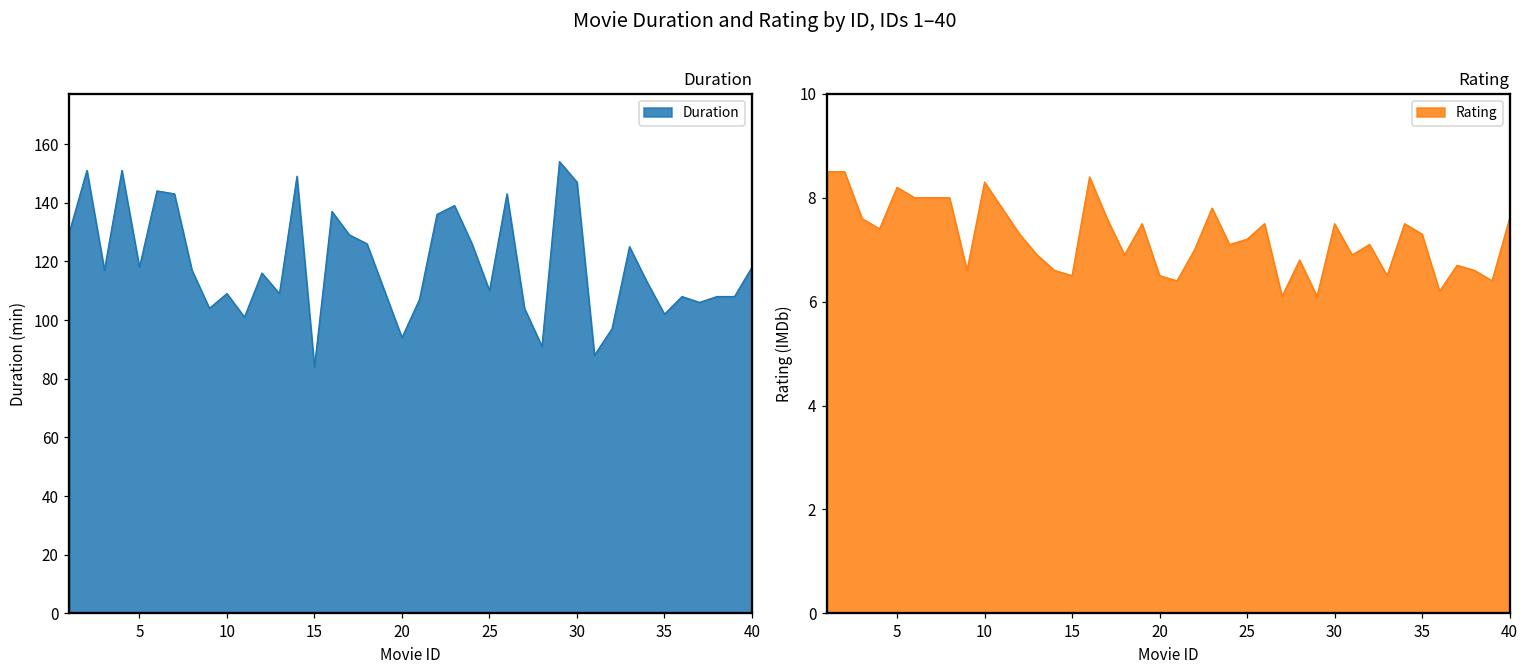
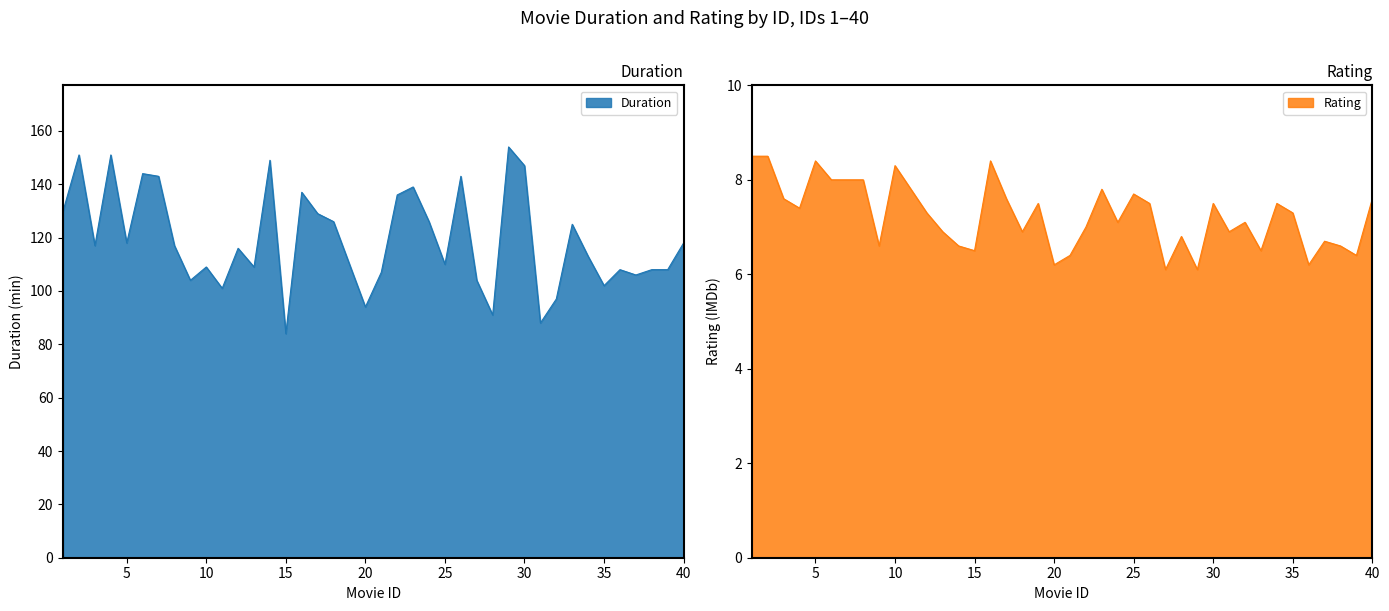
  {
    "Duration": {
      "5": 118,
      "10": 109,
      "15": 84,
      "20": 94,
      "25": 110,
      "30": 147,
      "35": 102,
      "40": 118
    },
    "Rating": {
-     "5": 8.2,
+     "5": 8.4,
      "10": 8.3,
      "15": 6.5,
-     "20": 6.5,
-     "25": 7.2,
+     "20": 6.2,
+     "25": 7.7,
      "30": 7.5,
      "35": 7.3,
      "40": 7.6
    }
  }
